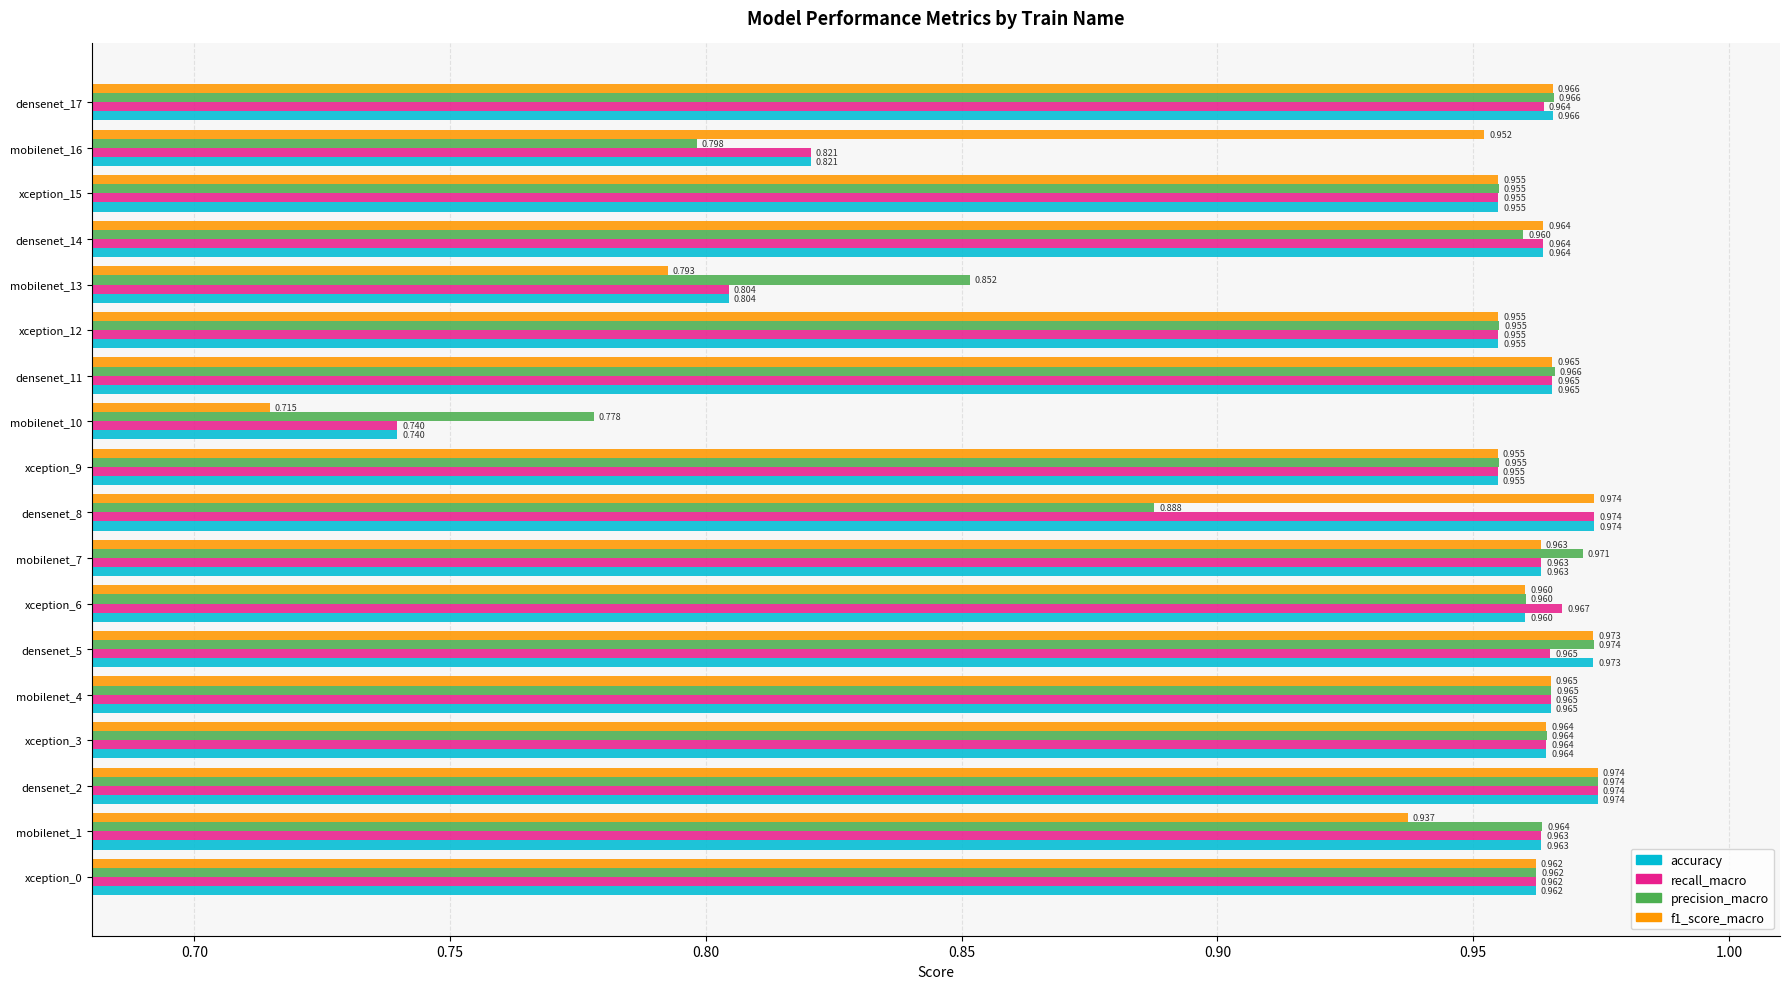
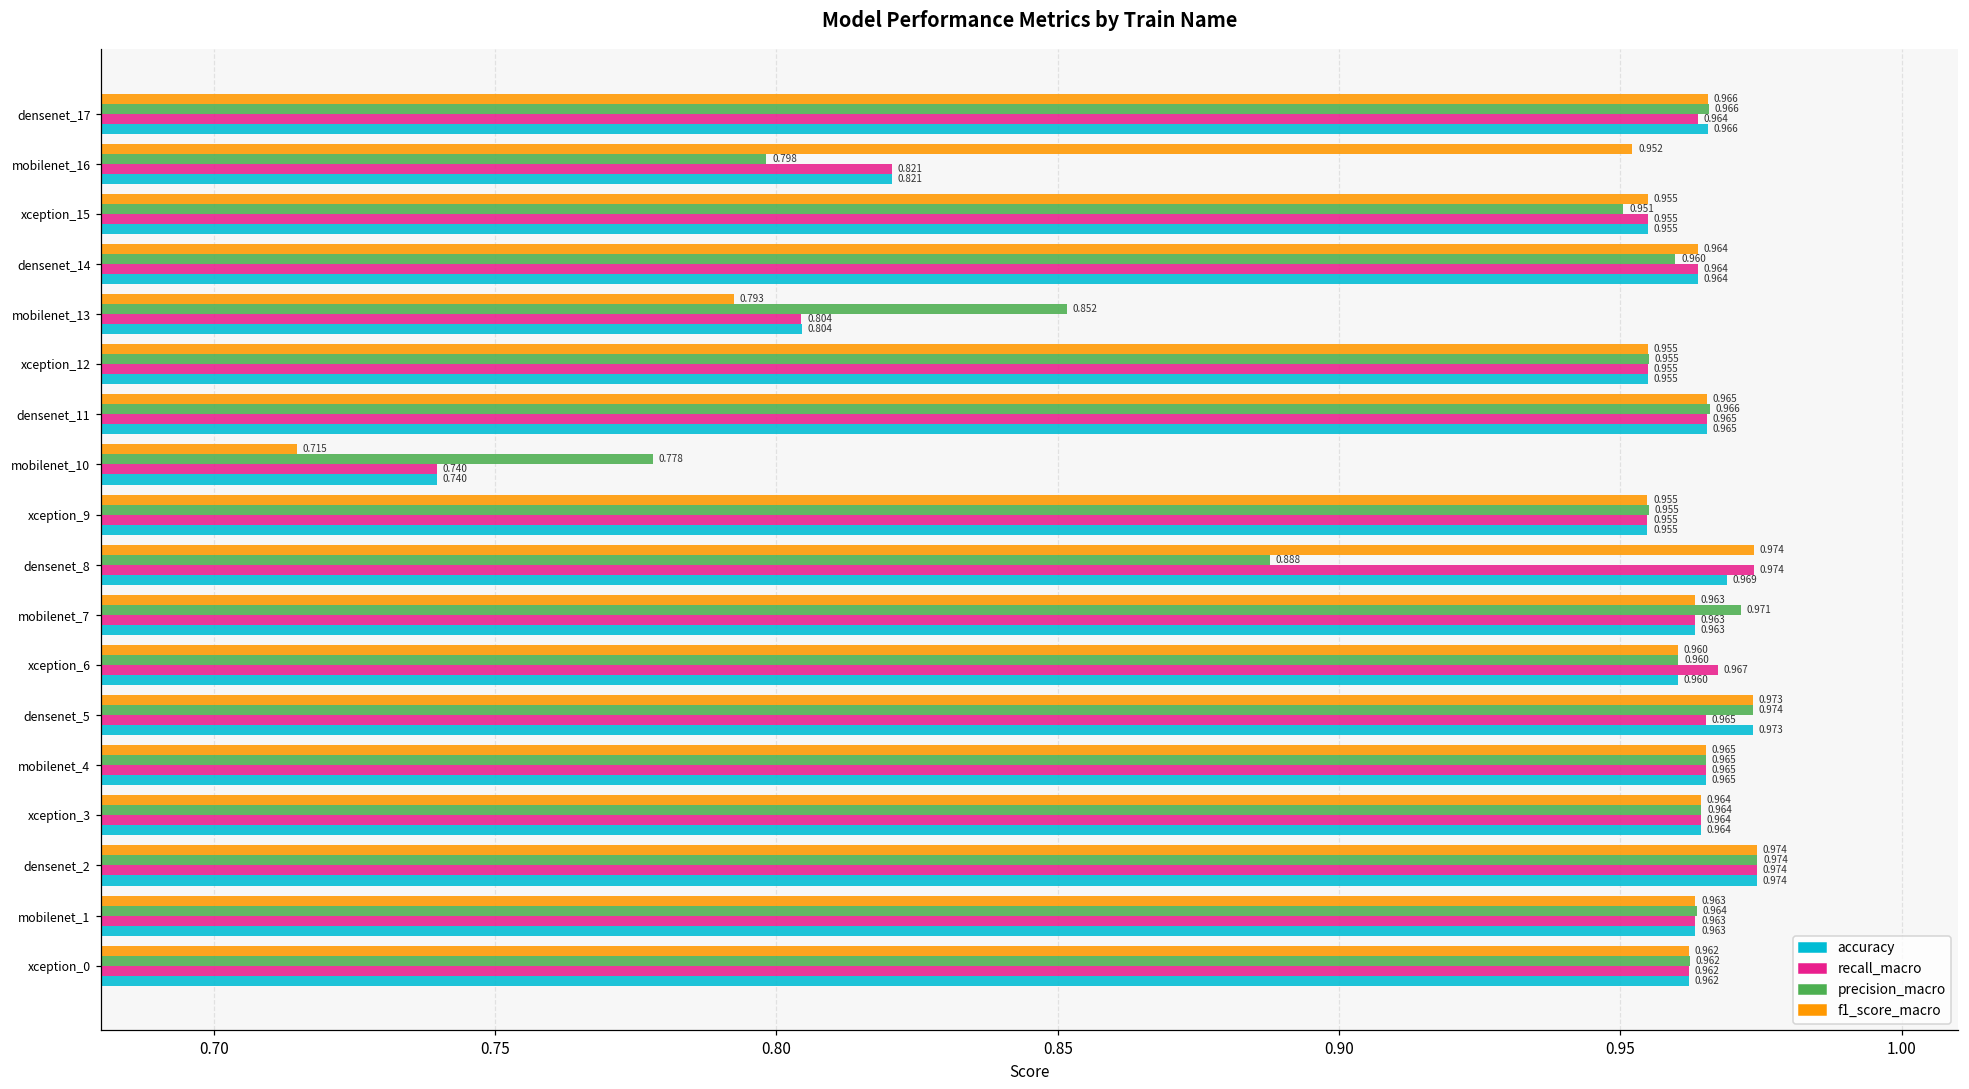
  {
    "accuracy": {
      "densenet_17": 0.966,
      "mobilenet_16": 0.821,
      "xception_15": 0.955,
      "densenet_14": 0.964,
      "mobilenet_13": 0.804,
      "xception_12": 0.955,
      "densenet_11": 0.965,
      "mobilenet_10": 0.740,
      "xception_9": 0.955,
-     "densenet_8": 0.974,
+     "densenet_8": 0.969,
      "mobilenet_7": 0.963,
      "xception_6": 0.960,
      "densenet_5": 0.973,
      "mobilenet_4": 0.965,
      "xception_3": 0.964,
      "densenet_2": 0.974,
      "mobilenet_1": 0.963,
      "xception_0": 0.962
    },
    "recall_macro": {
      "densenet_17": 0.964,
      "mobilenet_16": 0.821,
      "xception_15": 0.955,
      "densenet_14": 0.964,
      "mobilenet_13": 0.804,
      "xception_12": 0.955,
      "densenet_11": 0.965,
      "mobilenet_10": 0.740,
      "xception_9": 0.955,
      "densenet_8": 0.974,
      "mobilenet_7": 0.963,
      "xception_6": 0.967,
      "densenet_5": 0.965,
      "mobilenet_4": 0.965,
      "xception_3": 0.964,
      "densenet_2": 0.974,
      "mobilenet_1": 0.963,
      "xception_0": 0.962
    },
    "precision_macro": {
      "densenet_17": 0.966,
      "mobilenet_16": 0.798,
-     "xception_15": 0.955,
+     "xception_15": 0.951,
      "densenet_14": 0.960,
      "mobilenet_13": 0.852,
      "xception_12": 0.955,
      "densenet_11": 0.966,
      "mobilenet_10": 0.778,
      "xception_9": 0.955,
      "densenet_8": 0.888,
      "mobilenet_7": 0.971,
      "xception_6": 0.960,
      "densenet_5": 0.974,
      "mobilenet_4": 0.965,
      "xception_3": 0.964,
      "densenet_2": 0.974,
      "mobilenet_1": 0.964,
      "xception_0": 0.962
    },
    "f1_score_macro": {
      "densenet_17": 0.966,
      "mobilenet_16": 0.952,
      "xception_15": 0.955,
      "densenet_14": 0.964,
      "mobilenet_13": 0.793,
      "xception_12": 0.955,
      "densenet_11": 0.965,
      "mobilenet_10": 0.715,
      "xception_9": 0.955,
      "densenet_8": 0.974,
      "mobilenet_7": 0.963,
      "xception_6": 0.960,
      "densenet_5": 0.973,
      "mobilenet_4": 0.965,
      "xception_3": 0.964,
      "densenet_2": 0.974,
-     "mobilenet_1": 0.937,
+     "mobilenet_1": 0.963,
      "xception_0": 0.962
    }
  }
